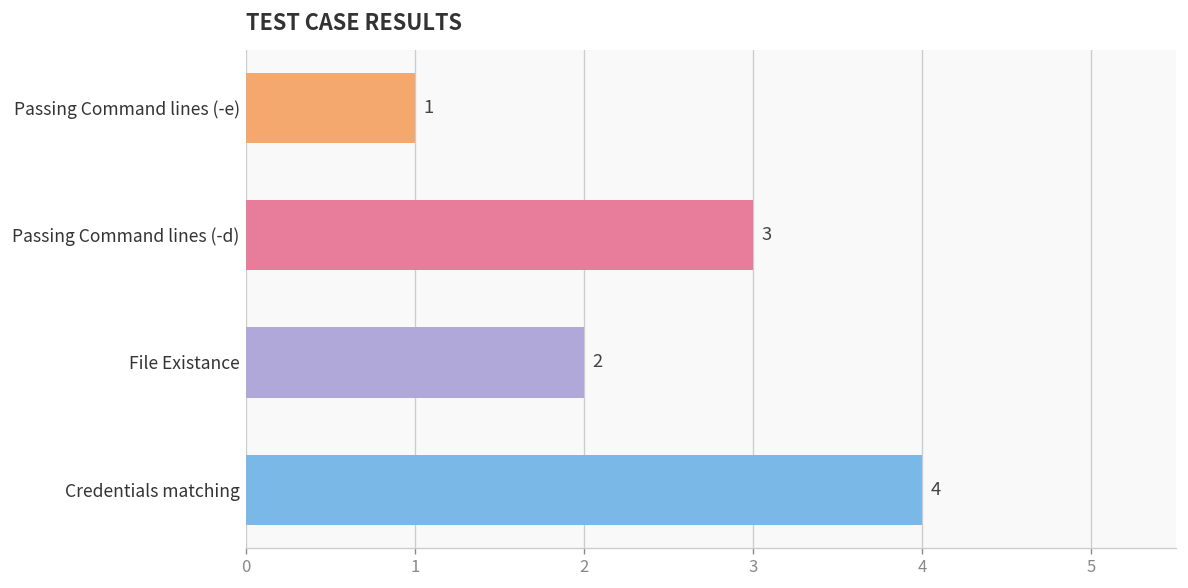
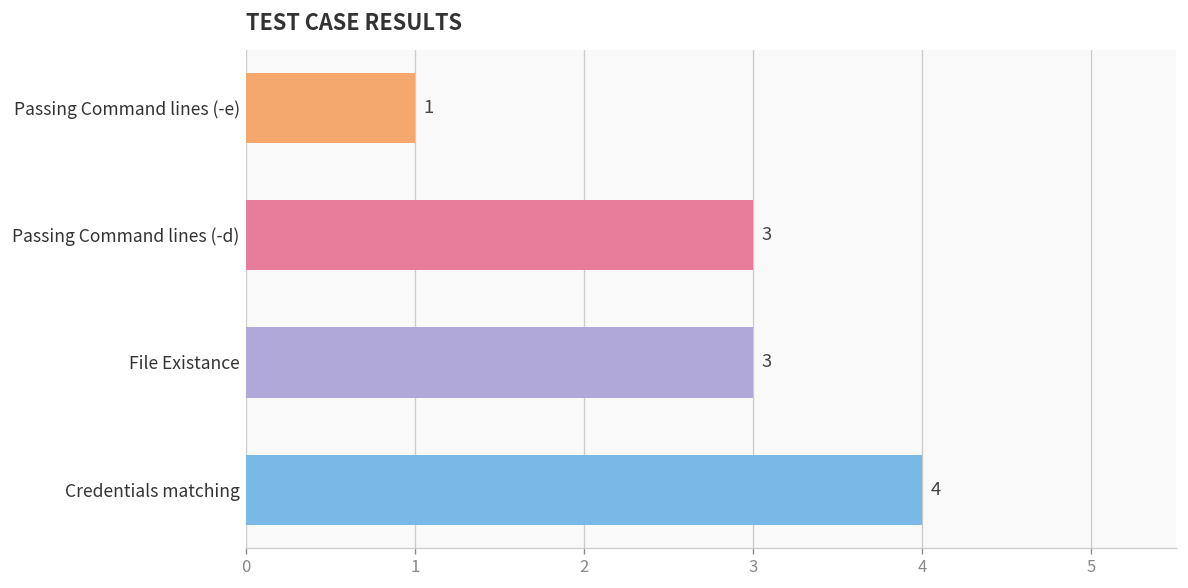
  {
    "Passing Command lines (-e)": 1,
    "Passing Command lines (-d)": 3,
-   "File Existance": 2,
+   "File Existance": 3,
    "Credentials matching": 4
  }
